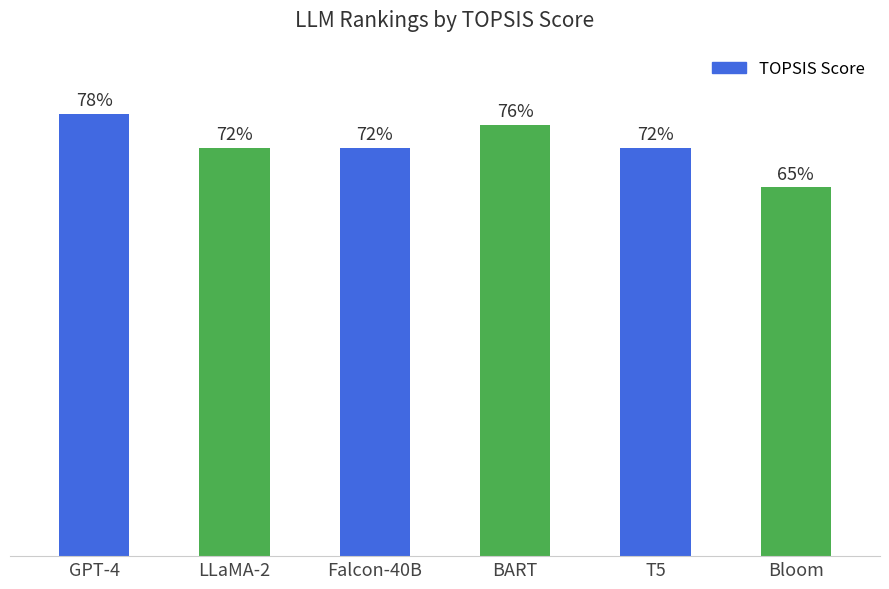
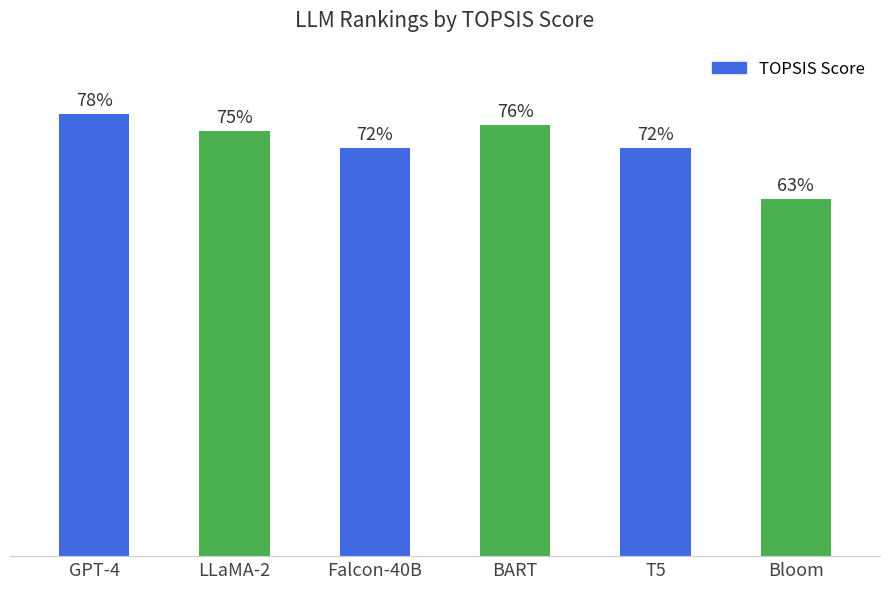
  {
    "GPT-4": "78%",
-   "LLaMA-2": "72%",
+   "LLaMA-2": "75%",
    "Falcon-40B": "72%",
    "BART": "76%",
    "T5": "72%",
-   "Bloom": "65%"
+   "Bloom": "63%"
  }
